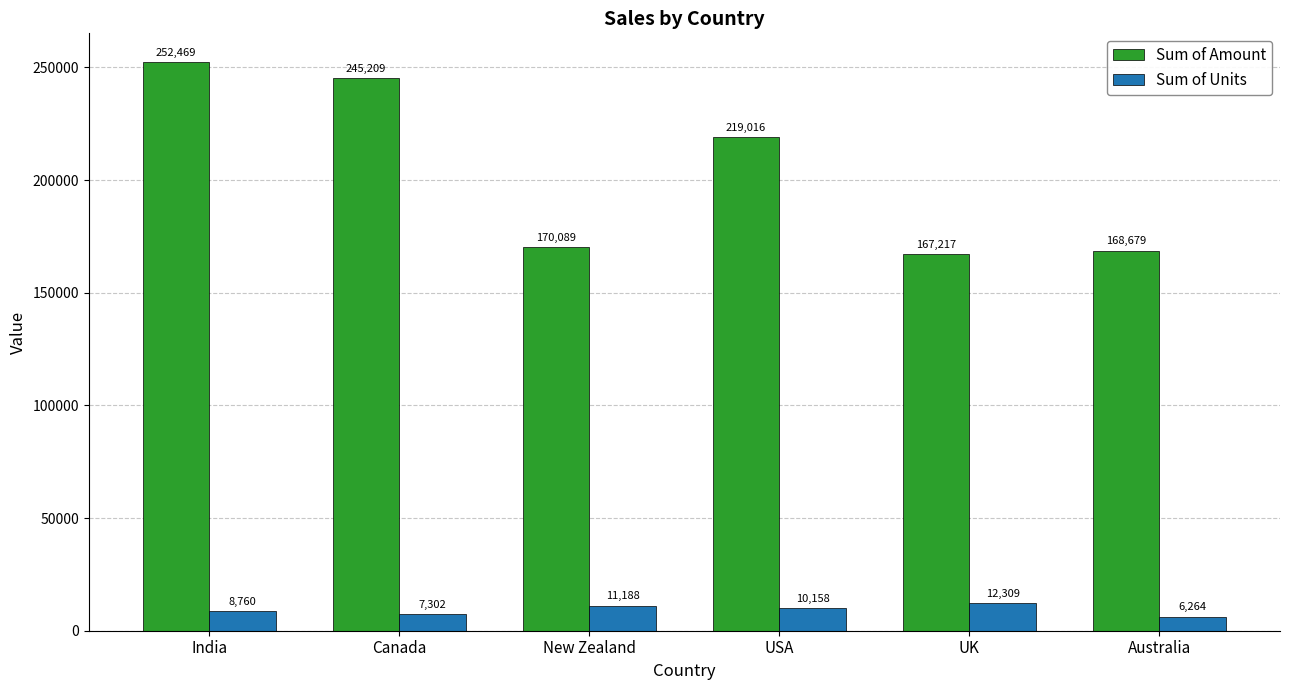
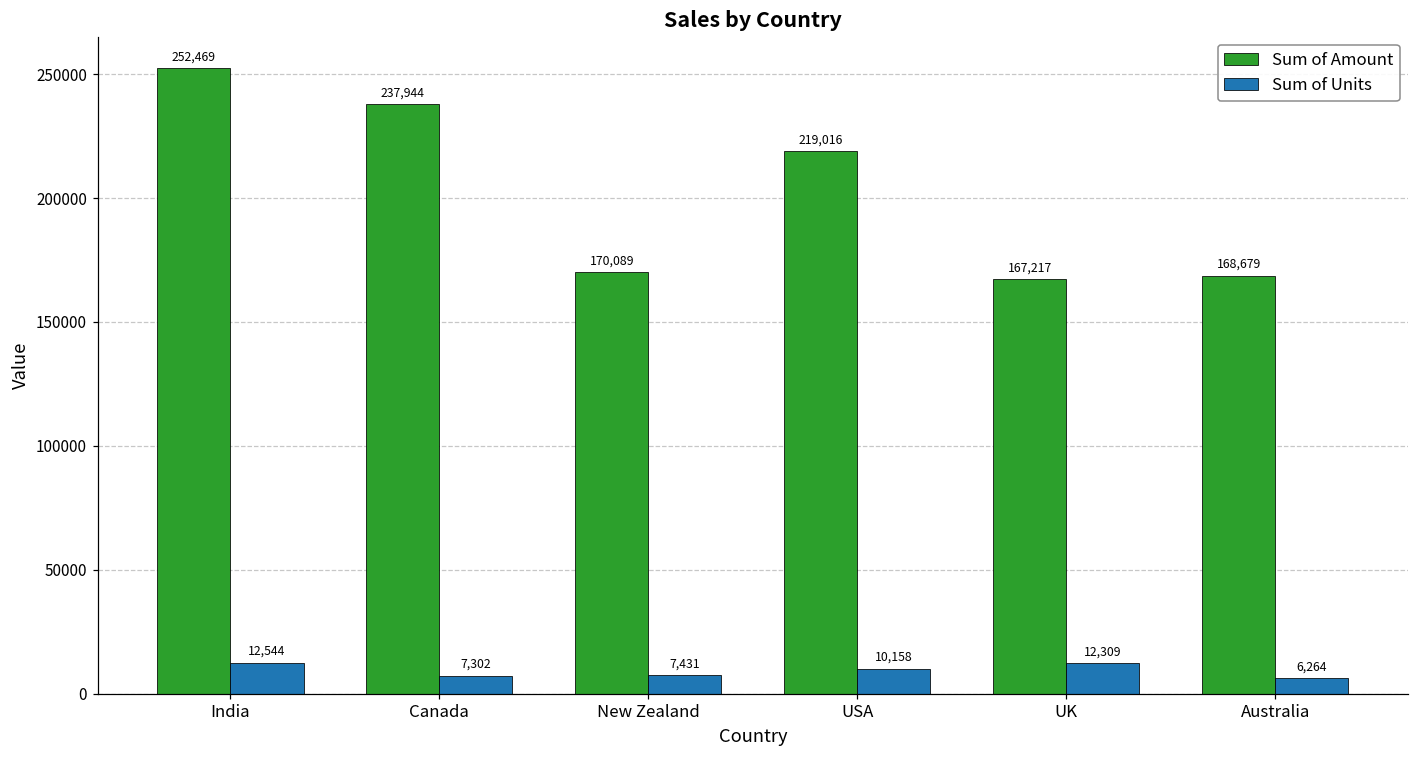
  {
    "Sum of Amount": {
      "India": "252,469",
-     "Canada": "245,209",
+     "Canada": "237,944",
      "New Zealand": "170,089",
      "USA": "219,016",
      "UK": "167,217",
      "Australia": "168,679"
    },
    "Sum of Units": {
-     "India": "8,760",
+     "India": "12,544",
      "Canada": "7,302",
-     "New Zealand": "11,188",
+     "New Zealand": "7,431",
      "USA": "10,158",
      "UK": "12,309",
      "Australia": "6,264"
    }
  }
